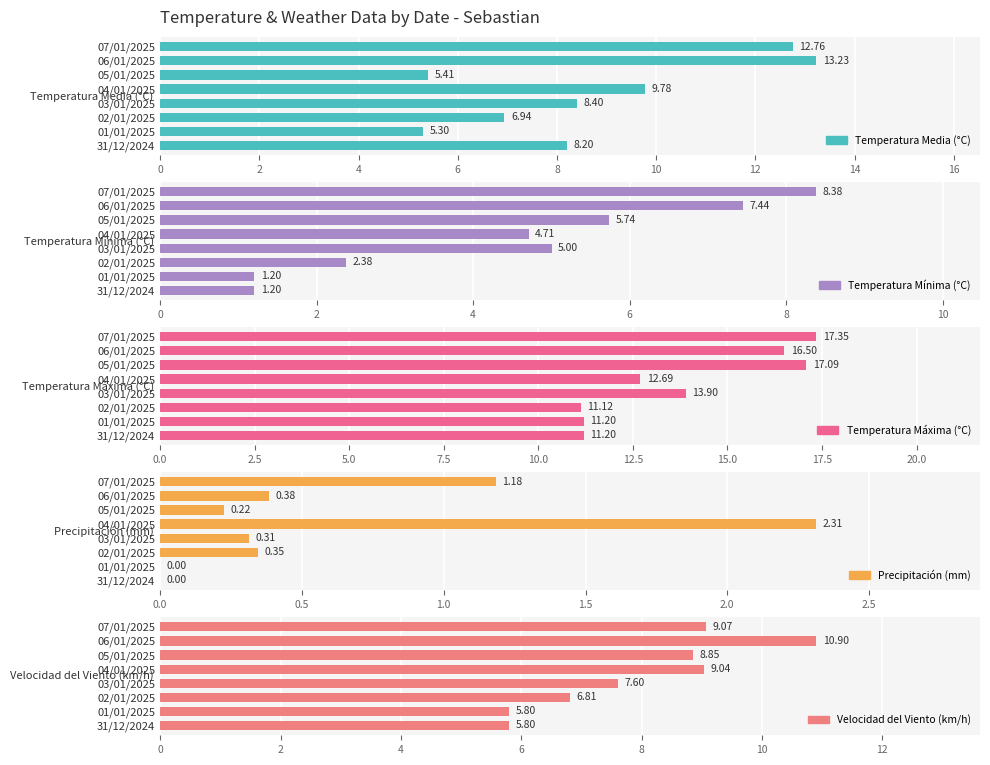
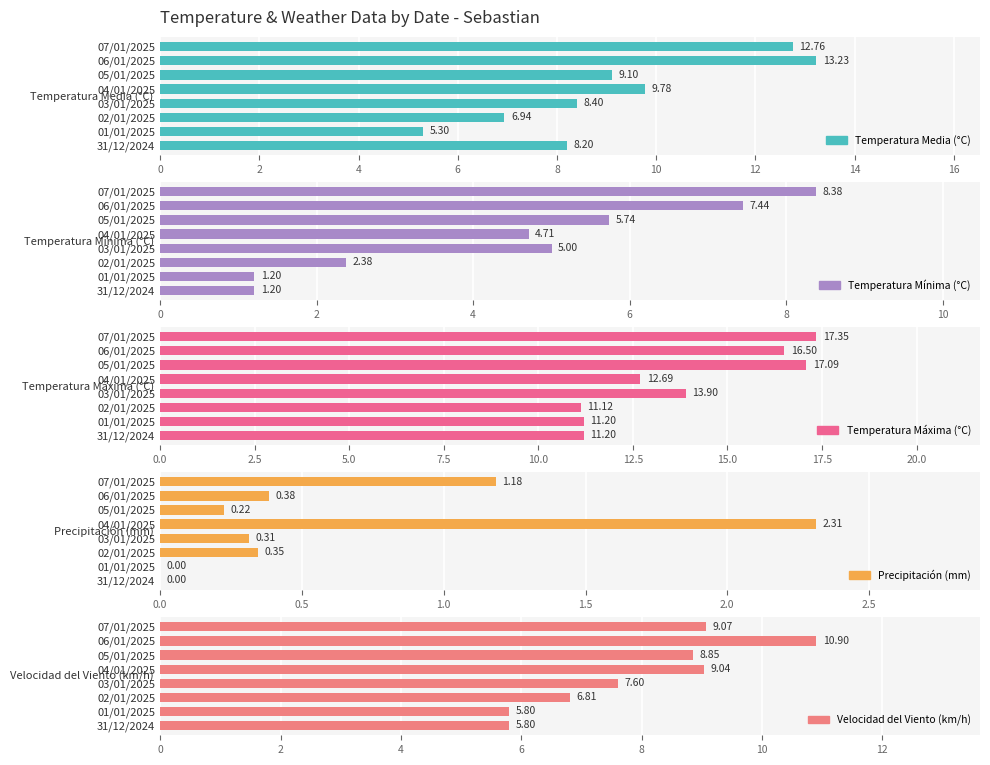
  {
    "Temperature & Weather Data by Date - Sebastian": {
      "07/01/2025": 12.76,
      "06/01/2025": 13.23,
-     "05/01/2025": 5.41,
+     "05/01/2025": 9.10,
      "04/01/2025": 9.78,
      "03/01/2025": 8.40,
      "02/01/2025": 6.94,
      "01/01/2025": 5.30,
      "31/12/2024": 8.20
    }
  }
